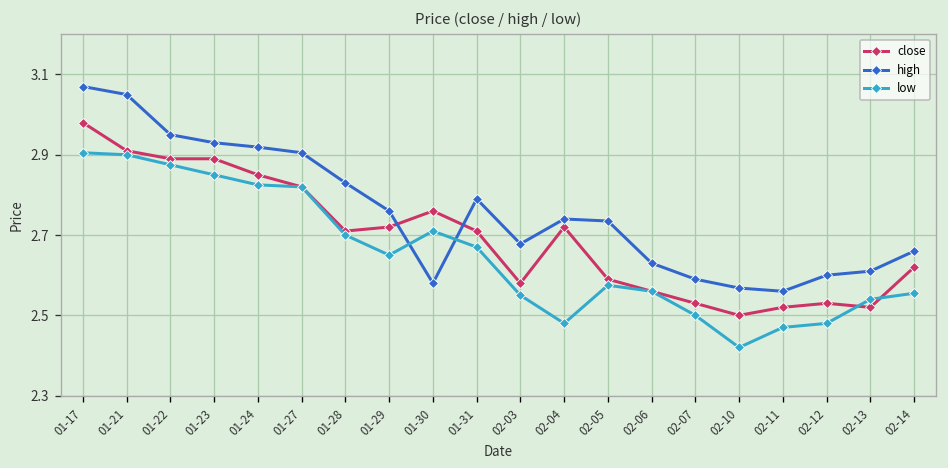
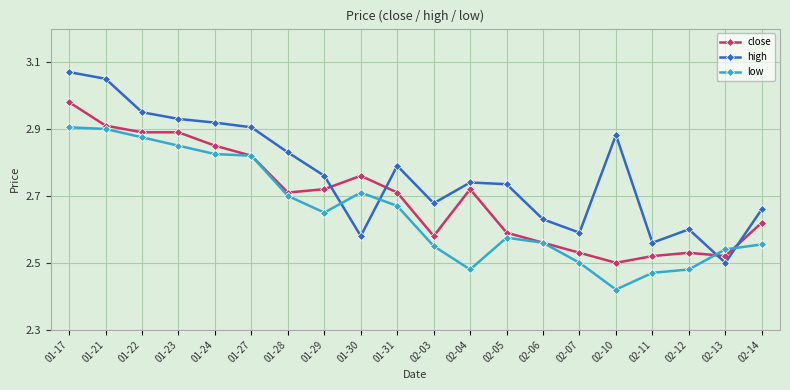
  {
    "close": {
      "01-17": 2.98,
      "01-21": 2.91,
      "01-22": 2.89,
      "01-23": 2.89,
      "01-24": 2.85,
      "01-28": 2.71,
      "01-29": 2.72,
      "01-30": 2.76,
      "01-31": 2.71,
      "02-03": 2.58,
      "02-04": 2.72,
      "02-05": 2.59,
      "02-07": 2.53,
      "02-10": 2.50,
      "02-11": 2.52,
      "02-12": 2.53,
      "02-13": 2.52,
      "02-14": 2.62
    },
    "high": {
      "01-17": 3.07,
      "01-21": 3.05,
      "01-22": 2.95,
      "01-23": 2.93,
      "01-24": 2.92,
      "01-27": 2.91,
      "01-28": 2.83,
      "01-29": 2.76,
      "01-30": 2.58,
      "01-31": 2.79,
      "02-03": 2.68,
      "02-04": 2.74,
      "02-05": 2.74,
      "02-06": 2.63,
      "02-07": 2.59,
-     "02-10": 2.57,
+     "02-10": 2.88,
      "02-11": 2.56,
      "02-12": 2.60,
-     "02-13": 2.61,
+     "02-13": 2.50,
      "02-14": 2.66
    },
    "low": {
      "01-17": 2.91,
      "01-21": 2.90,
      "01-22": 2.88,
      "01-23": 2.85,
      "01-24": 2.83,
      "01-28": 2.70,
      "01-29": 2.65,
      "01-30": 2.71,
      "01-31": 2.67,
      "02-03": 2.55,
      "02-04": 2.48,
      "02-05": 2.58,
      "02-07": 2.50,
      "02-10": 2.42,
      "02-11": 2.47,
      "02-12": 2.48,
      "02-13": 2.54,
      "02-14": 2.56
    }
  }
